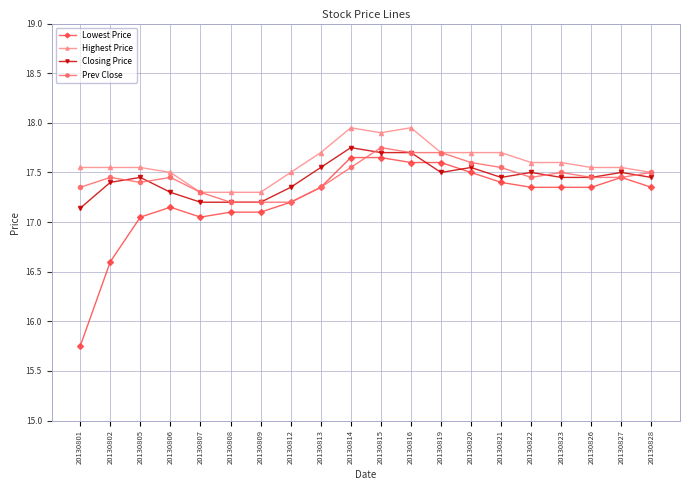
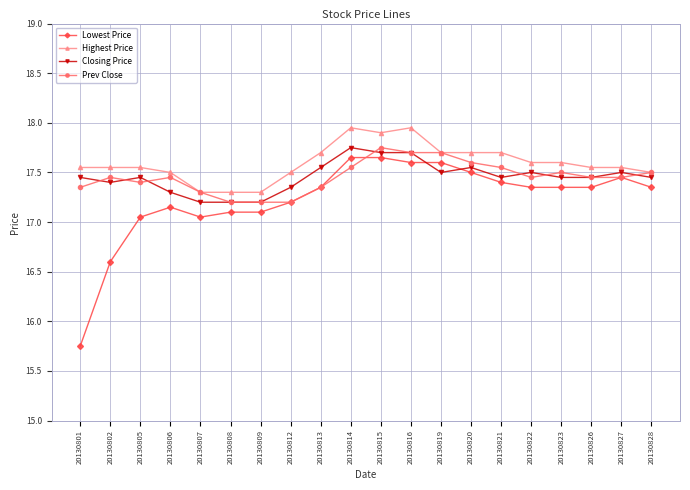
  {
    "Closing Price": {
-     "20130801": 17.1,
+     "20130801": 17.5,
      "20130802": 17.4,
      "20130805": 17.5,
      "20130806": 17.3,
      "20130807": 17.2,
      "20130812": 17.4,
      "20130813": 17.6,
      "20130814": 17.8,
      "20130815": 17.7,
      "20130819": 17.5,
      "20130820": 17.6,
      "20130821": 17.5,
      "20130822": 17.5,
      "20130823": 17.5,
      "20130827": 17.5,
      "20130828": 17.5
    }
  }
